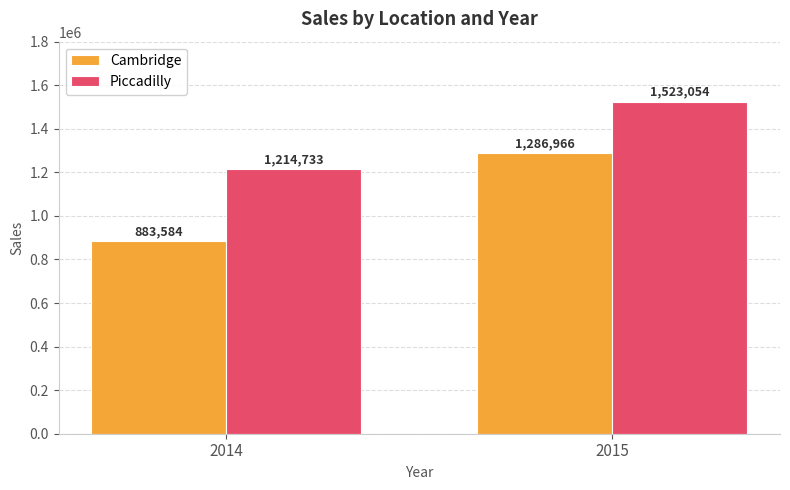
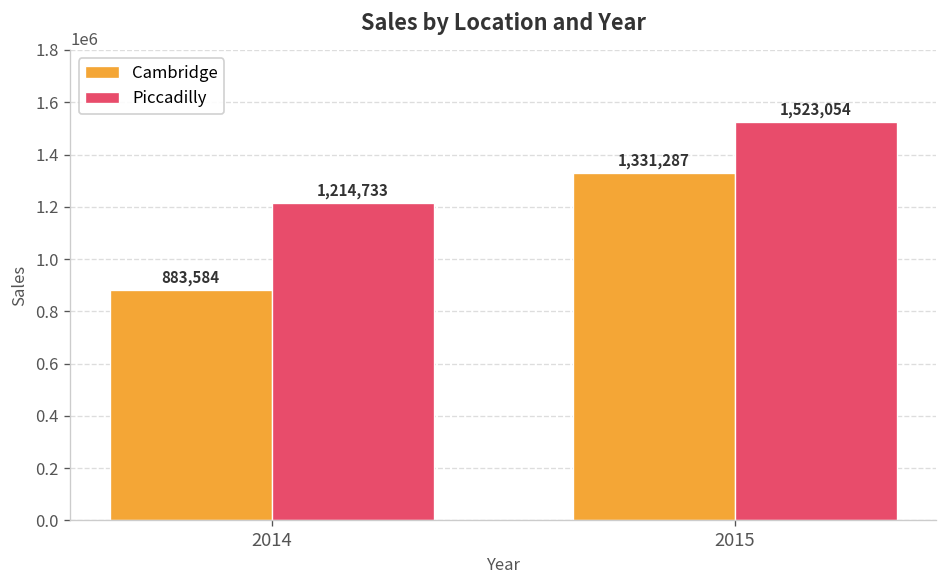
  {
    "Cambridge": {
      "2014": "883,584",
-     "2015": "1,286,966"
+     "2015": "1,331,287"
    },
    "Piccadilly": {
      "2014": "1,214,733",
      "2015": "1,523,054"
    }
  }
